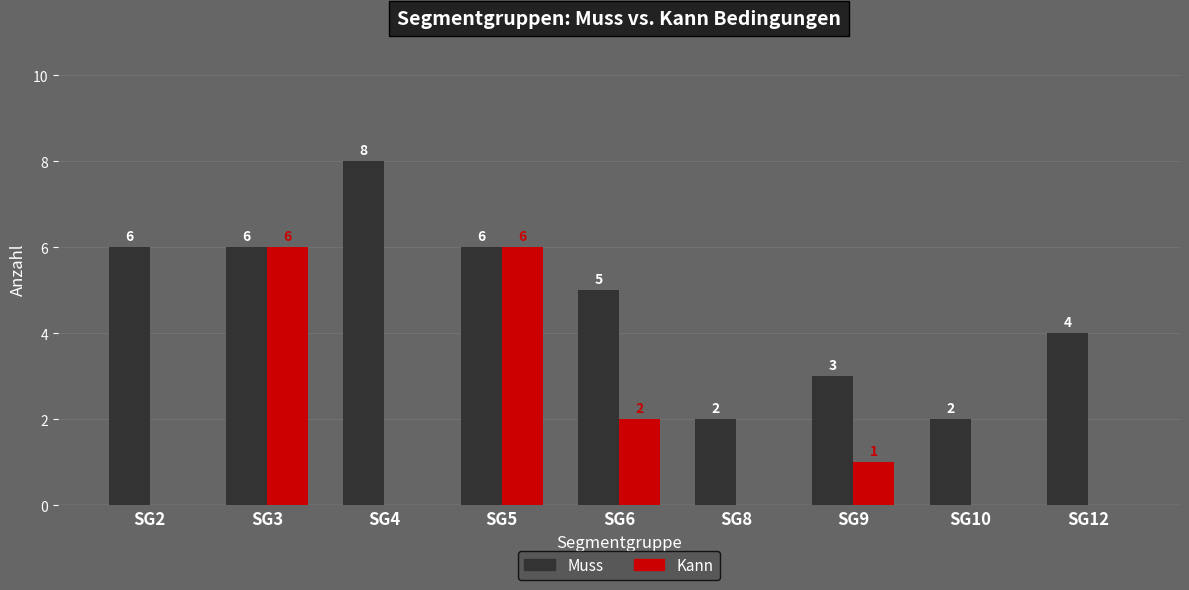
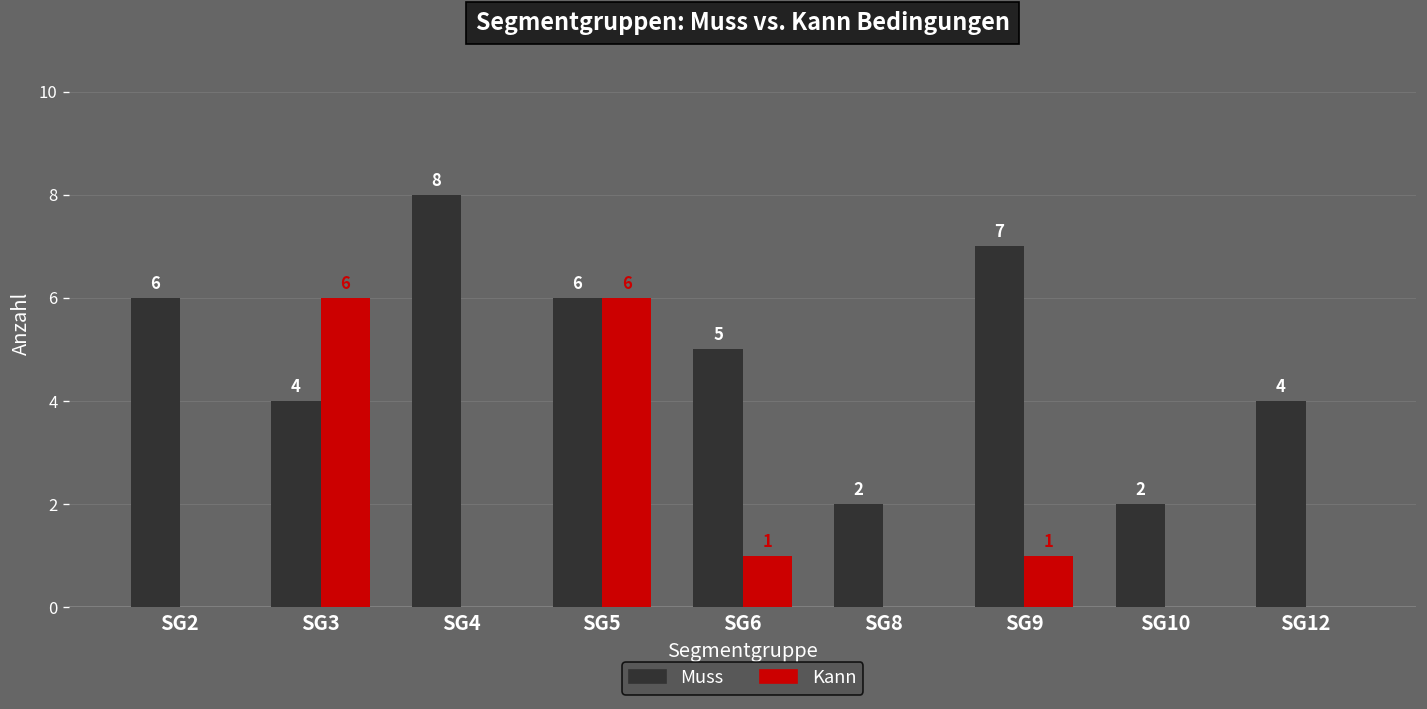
  {
    "Muss": {
      "SG2": 6,
-     "SG3": 6,
+     "SG3": 4,
      "SG4": 8,
      "SG5": 6,
      "SG6": 5,
      "SG8": 2,
-     "SG9": 3,
+     "SG9": 7,
      "SG10": 2,
      "SG12": 4
    },
    "Kann": {
      "SG3": 6,
      "SG5": 6,
-     "SG6": 2,
+     "SG6": 1,
      "SG9": 1
    }
  }
